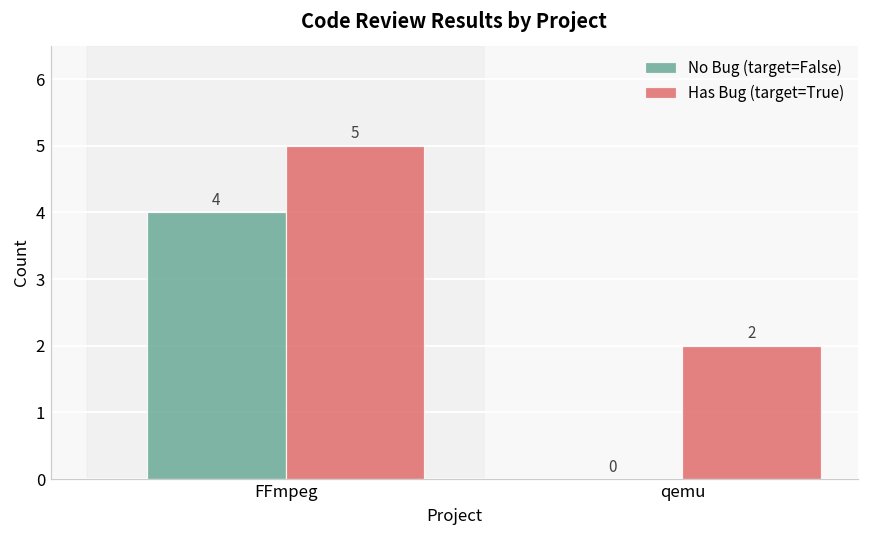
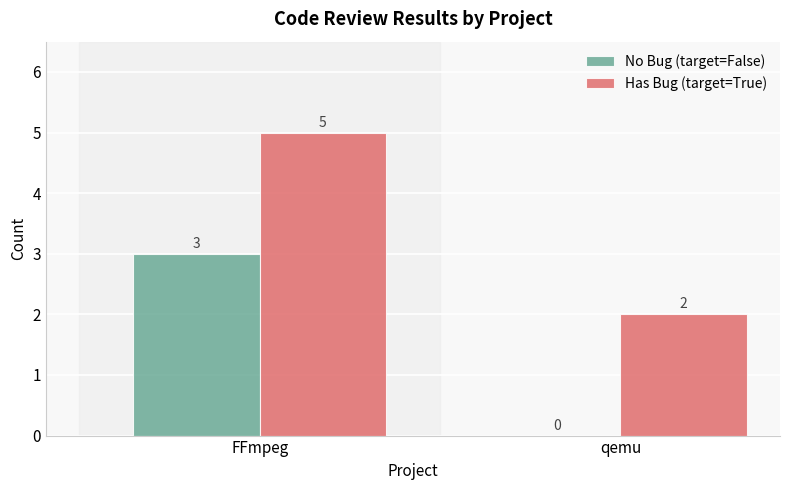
  {
    "No Bug (target=False)": {
-     "FFmpeg": 4,
+     "FFmpeg": 3,
      "qemu": 0
    },
    "Has Bug (target=True)": {
      "FFmpeg": 5,
      "qemu": 2
    }
  }
